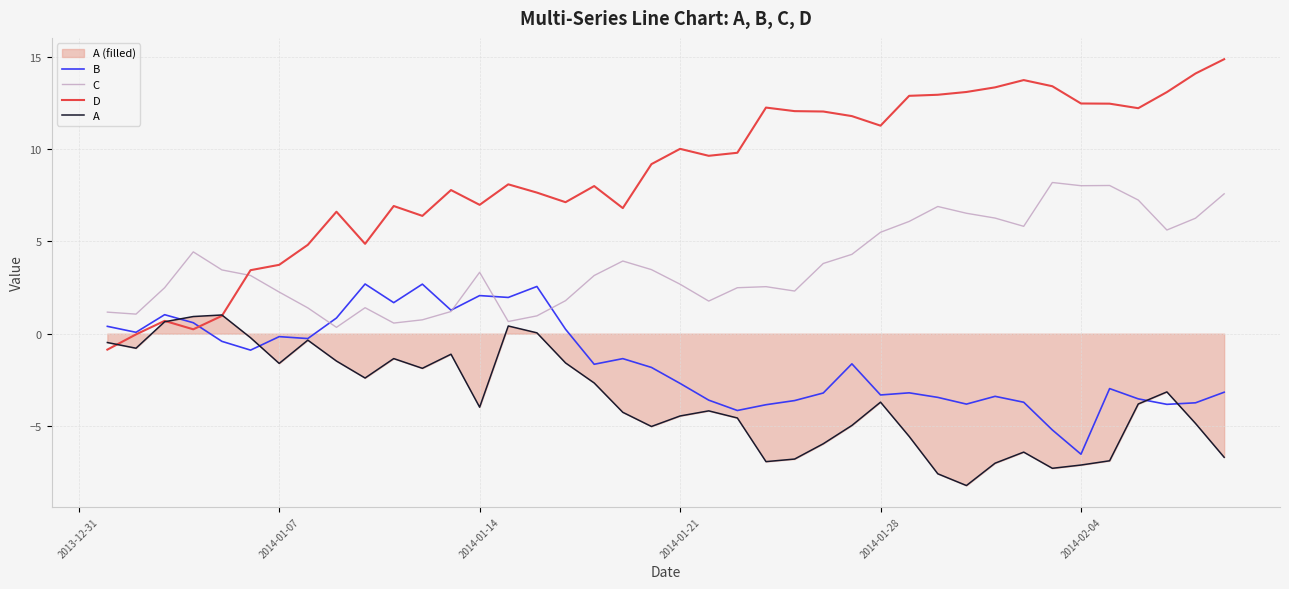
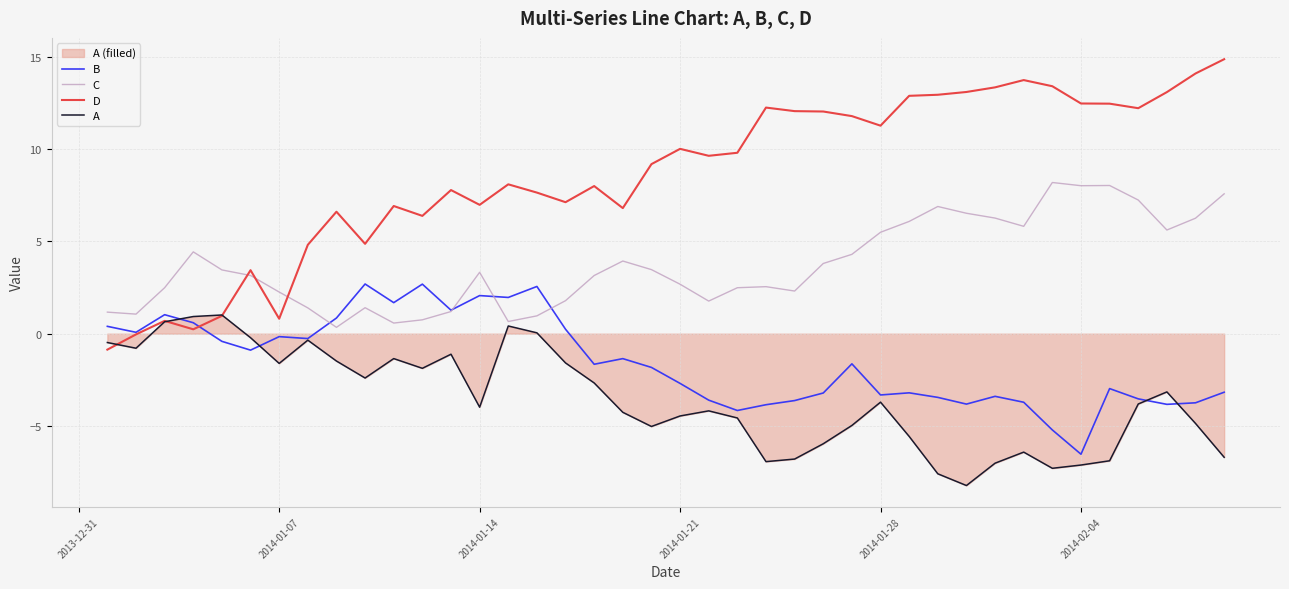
  {
    "B": {
      "2014-01-07": -0.2,
      "2014-01-14": 2.1,
      "2014-01-21": -2.7,
      "2014-01-28": -3.3,
      "2014-02-04": -6.5
    },
    "C": {
      "2014-01-07": 2.3,
      "2014-01-14": 3.3,
      "2014-01-21": 2.7,
      "2014-01-28": 5.5,
      "2014-02-04": 8.0
    },
    "D": {
-     "2014-01-07": 3.7,
+     "2014-01-07": 0.8,
      "2014-01-14": 7.0,
      "2014-01-21": 10.0,
      "2014-01-28": 11.3,
      "2014-02-04": 12.5
    },
    "A": {
      "2014-01-07": -1.6,
      "2014-01-14": -4.0,
      "2014-01-21": -4.5,
      "2014-01-28": -3.7,
      "2014-02-04": -7.1
    }
  }
